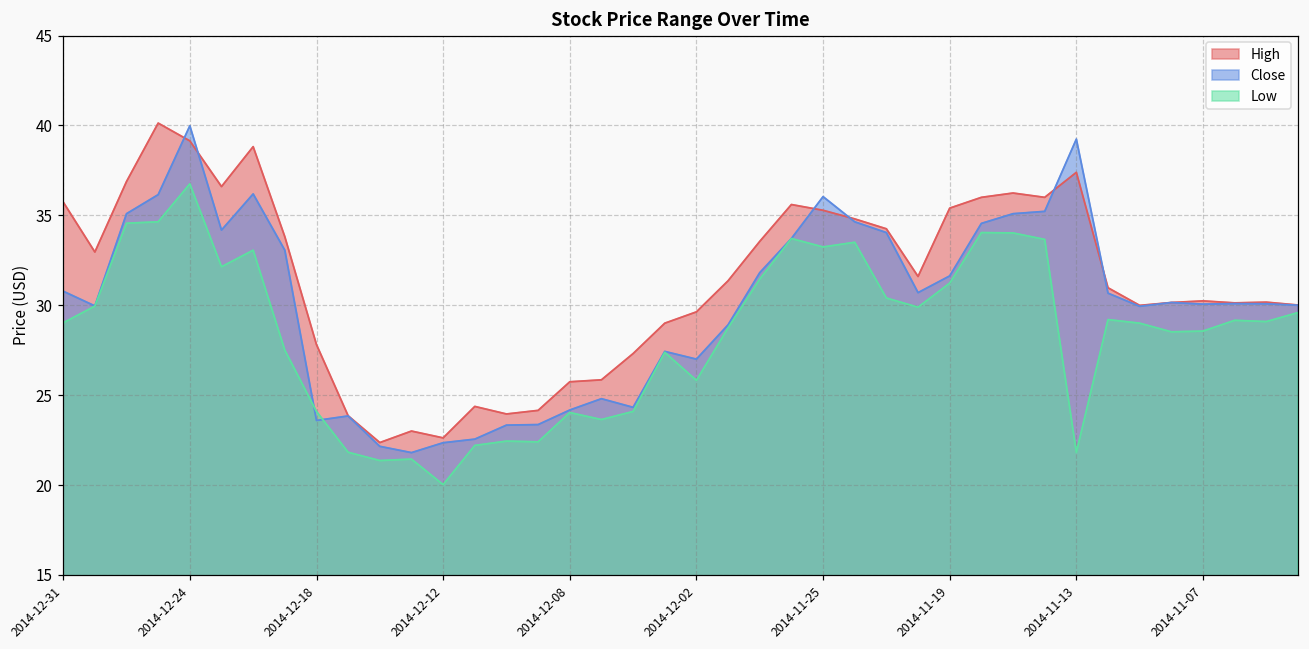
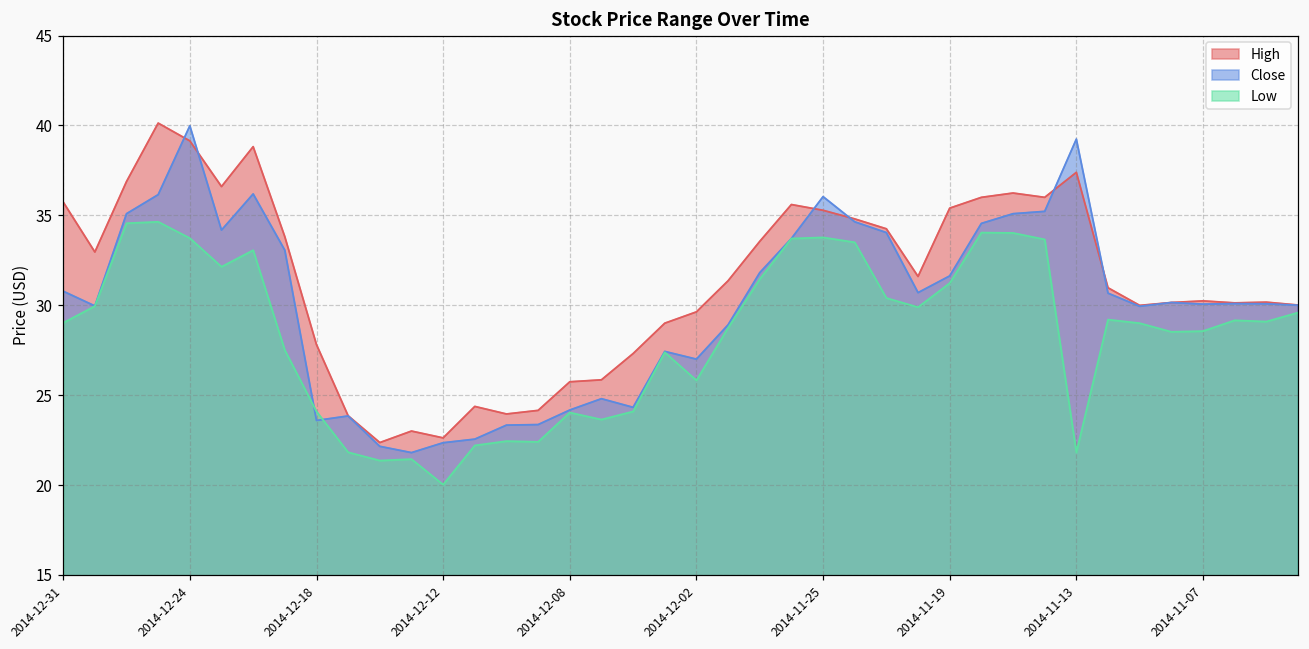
  {
    "High": {
      "2014-12-31": 35.7,
      "2014-12-24": 39.1,
      "2014-12-18": 27.8,
      "2014-12-12": 22.6,
      "2014-12-08": 25.7,
      "2014-12-02": 29.6,
      "2014-11-25": 35.3,
      "2014-11-19": 35.4,
      "2014-11-13": 37.4,
      "2014-11-07": 30.2
    },
    "Close": {
      "2014-12-31": 30.8,
      "2014-12-24": 40.0,
      "2014-12-18": 23.6,
      "2014-12-12": 22.4,
      "2014-12-02": 27.0,
      "2014-11-25": 36.0,
      "2014-11-19": 31.6,
      "2014-11-13": 39.2,
      "2014-11-07": 30.1
    },
    "Low": {
      "2014-12-31": 29.0,
-     "2014-12-24": 36.8,
+     "2014-12-24": 33.7,
      "2014-12-18": 24.1,
      "2014-12-12": 20.0,
      "2014-12-02": 25.8,
-     "2014-11-25": 33.2,
+     "2014-11-25": 33.8,
      "2014-11-19": 31.2,
      "2014-11-13": 21.8,
      "2014-11-07": 28.6
    }
  }
